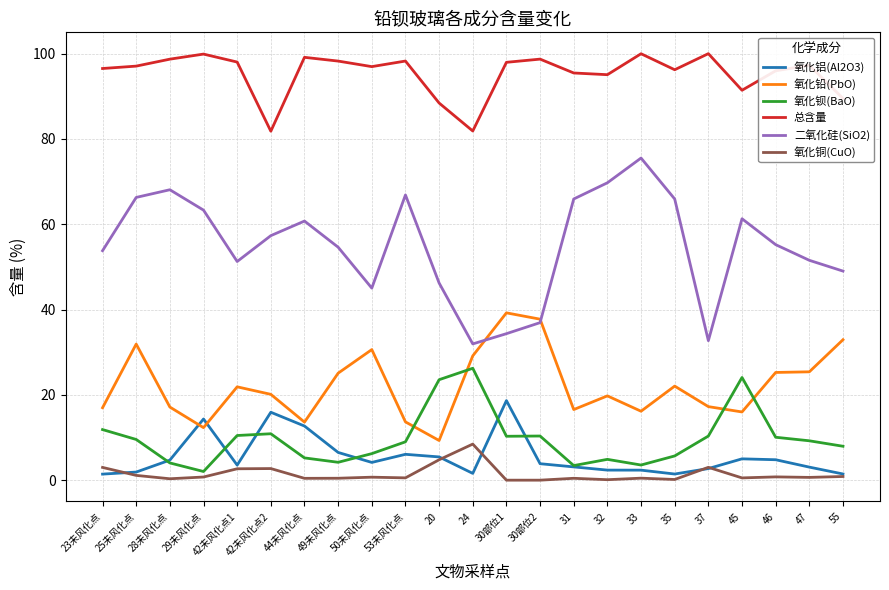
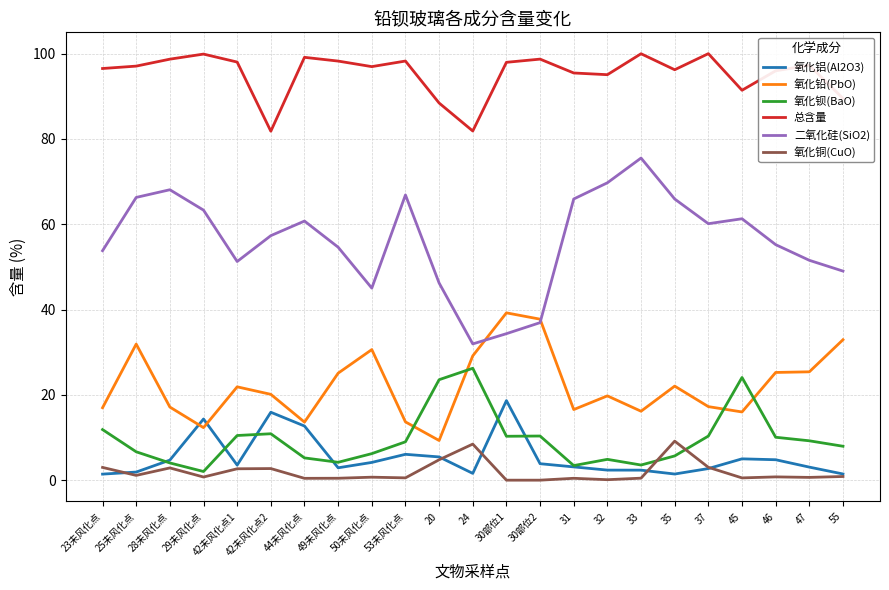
  {
    "氧化铝(Al2O3)": {
      "23未风化点": 1,
      "25未风化点": 2,
      "28未风化点": 5,
      "29未风化点": 14,
      "42未风化点1": 4,
      "42未风化点2": 16,
      "44未风化点": 13,
-     "49未风化点": 7,
+     "49未风化点": 3,
      "50未风化点": 4,
      "53未风化点": 6,
      "20": 5,
      "24": 2,
      "30部位1": 19,
      "30部位2": 4,
      "32": 2,
      "33": 2,
      "35": 1,
      "45": 5,
      "46": 5,
      "47": 3
    },
    "氧化铅(PbO)": {
      "23未风化点": 17,
      "25未风化点": 32,
      "28未风化点": 17,
      "29未风化点": 12,
      "42未风化点1": 22,
      "42未风化点2": 20,
      "44未风化点": 14,
      "49未风化点": 25,
      "50未风化点": 31,
      "53未风化点": 14,
      "20": 9,
      "24": 29,
      "30部位1": 39,
      "30部位2": 38,
      "31": 17,
      "32": 20,
      "33": 16,
      "35": 22,
      "37": 17,
      "45": 16,
      "46": 25,
      "47": 25,
      "55": 33
    },
    "氧化钡(BaO)": {
      "23未风化点": 12,
-     "25未风化点": 10,
+     "25未风化点": 7,
      "28未风化点": 4,
      "29未风化点": 2,
      "42未风化点1": 10,
      "42未风化点2": 11,
      "44未风化点": 5,
      "49未风化点": 4,
      "50未风化点": 6,
      "53未风化点": 9,
      "20": 24,
      "24": 26,
      "30部位1": 10,
      "30部位2": 10,
      "32": 5,
      "33": 4,
      "35": 6,
      "37": 10,
      "45": 24,
      "46": 10,
      "47": 9,
      "55": 8
    },
    "总含量": {
      "23未风化点": 97,
      "25未风化点": 97,
      "28未风化点": 99,
      "29未风化点": 100,
      "42未风化点1": 98,
      "42未风化点2": 82,
      "44未风化点": 99,
      "49未风化点": 98,
      "50未风化点": 97,
      "53未风化点": 98,
      "20": 88,
      "24": 82,
      "30部位1": 98,
      "30部位2": 99,
      "31": 95,
      "32": 95,
      "33": 100,
      "35": 96,
      "37": 100,
      "45": 91
    },
    "二氧化硅(SiO2)": {
      "23未风化点": 54,
      "25未风化点": 66,
      "28未风化点": 68,
      "29未风化点": 63,
      "42未风化点1": 51,
      "42未风化点2": 57,
      "44未风化点": 61,
      "49未风化点": 55,
      "50未风化点": 45,
      "53未风化点": 67,
      "20": 46,
      "24": 32,
      "30部位1": 34,
      "30部位2": 37,
      "31": 66,
      "32": 70,
      "33": 76,
      "35": 66,
-     "37": 33,
+     "37": 60,
      "45": 61,
      "46": 55,
      "47": 52,
      "55": 49
    },
    "氧化铜(CuO)": {
      "23未风化点": 3,
      "25未风化点": 1,
-     "28未风化点": 0,
+     "28未风化点": 3,
      "29未风化点": 1,
      "42未风化点1": 3,
      "42未风化点2": 3,
      "44未风化点": 0,
      "49未风化点": 0,
      "50未风化点": 1,
      "53未风化点": 1,
      "20": 5,
      "24": 8,
      "30部位1": 0,
      "30部位2": 0,
      "31": 0,
      "32": 0,
      "33": 0,
-     "35": 0,
+     "35": 9,
      "45": 1,
      "46": 1,
      "47": 1
    }
  }
